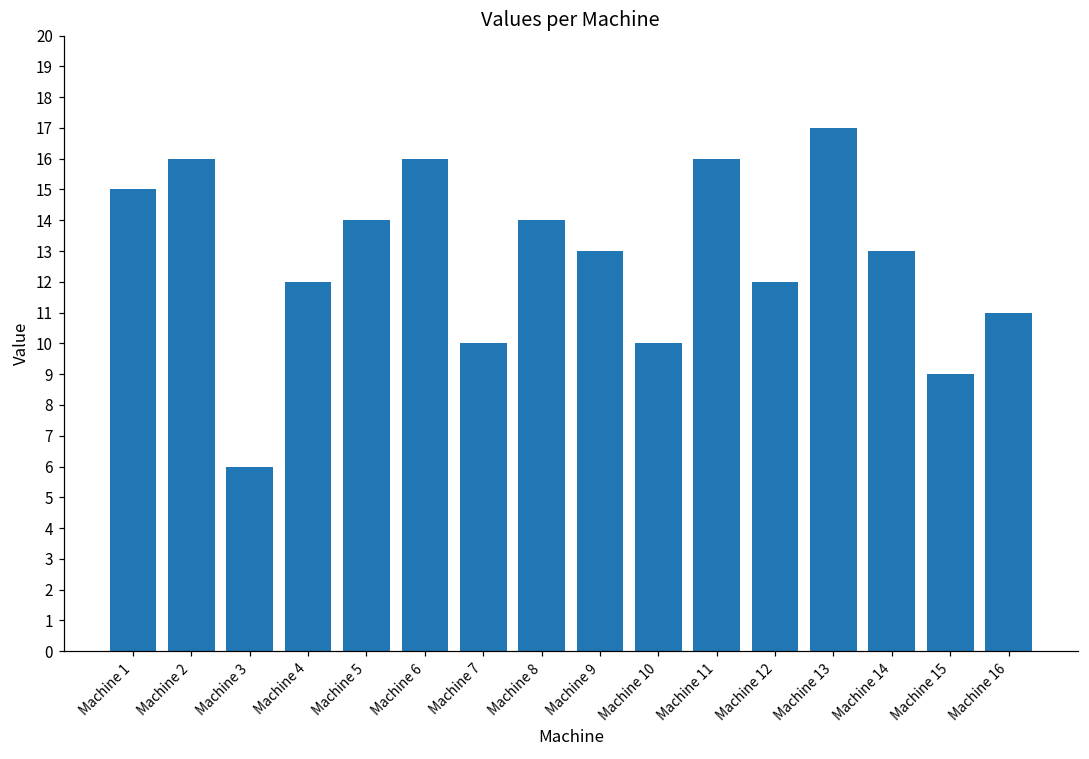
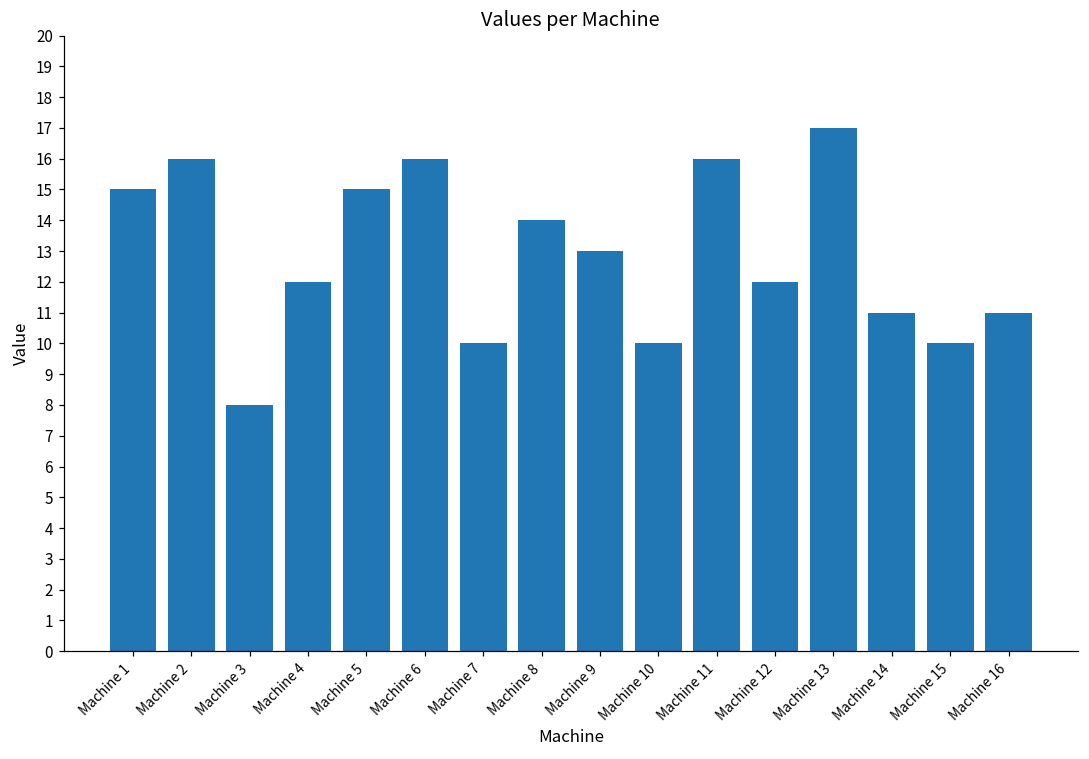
  {
    "Machine 1": 15,
    "Machine 2": 16,
-   "Machine 3": 6,
+   "Machine 3": 8,
    "Machine 4": 12,
-   "Machine 5": 14,
+   "Machine 5": 15,
    "Machine 6": 16,
    "Machine 7": 10,
    "Machine 8": 14,
    "Machine 9": 13,
    "Machine 10": 10,
    "Machine 11": 16,
    "Machine 12": 12,
    "Machine 13": 17,
-   "Machine 14": 13,
-   "Machine 15": 9,
+   "Machine 14": 11,
+   "Machine 15": 10,
    "Machine 16": 11
  }
